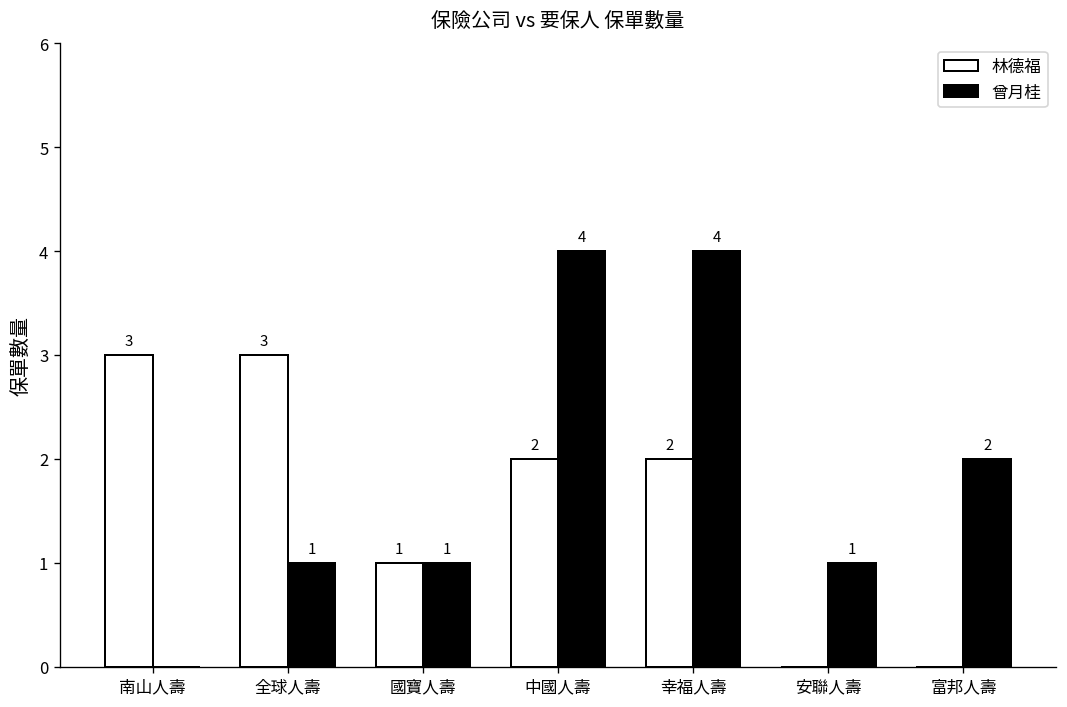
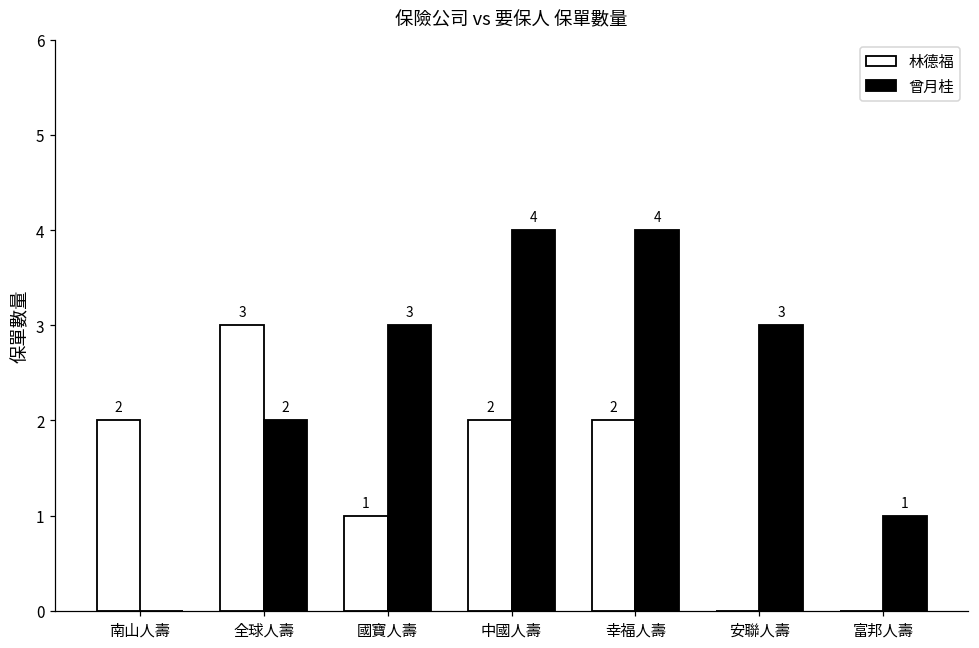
  {
    "林德福": {
-     "南山人壽": 3,
+     "南山人壽": 2,
      "全球人壽": 3,
      "國寶人壽": 1,
      "中國人壽": 2,
      "幸福人壽": 2
    },
    "曾月桂": {
-     "全球人壽": 1,
-     "國寶人壽": 1,
+     "全球人壽": 2,
+     "國寶人壽": 3,
      "中國人壽": 4,
      "幸福人壽": 4,
-     "安聯人壽": 1,
-     "富邦人壽": 2
+     "安聯人壽": 3,
+     "富邦人壽": 1
    }
  }
